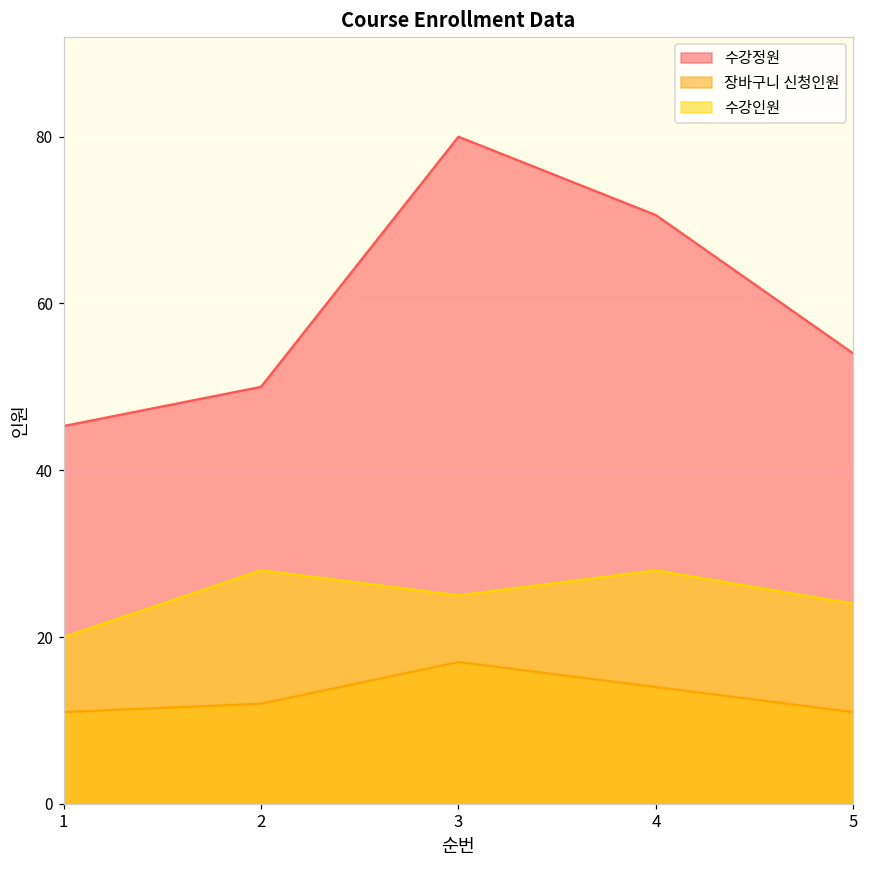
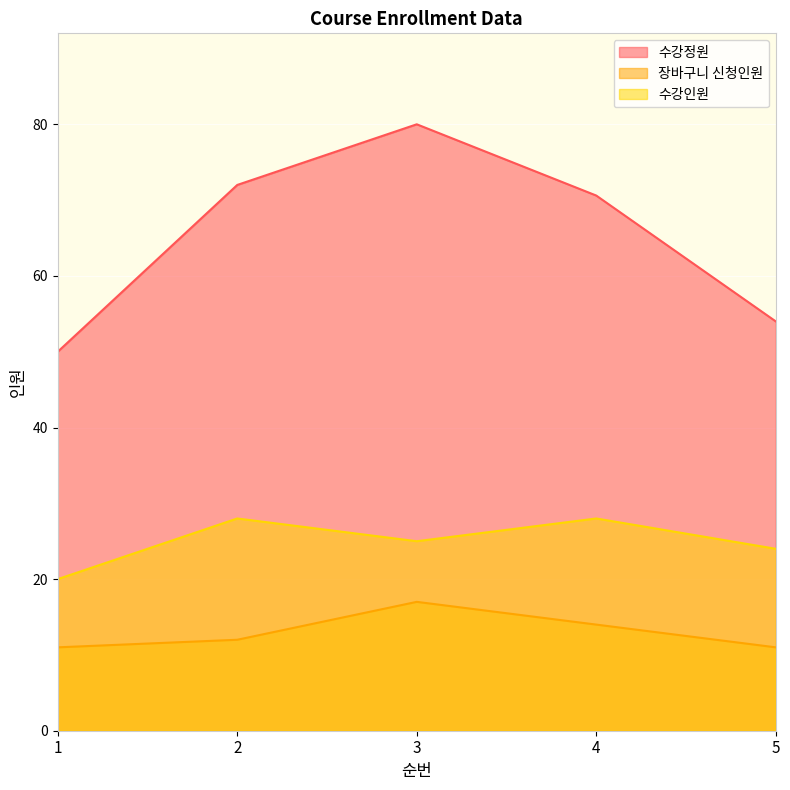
  {
    "수강정원": {
-     "1": 45,
-     "2": 50,
+     "1": 50,
+     "2": 72,
      "3": 80,
      "4": 71,
      "5": 54
    }
  }
